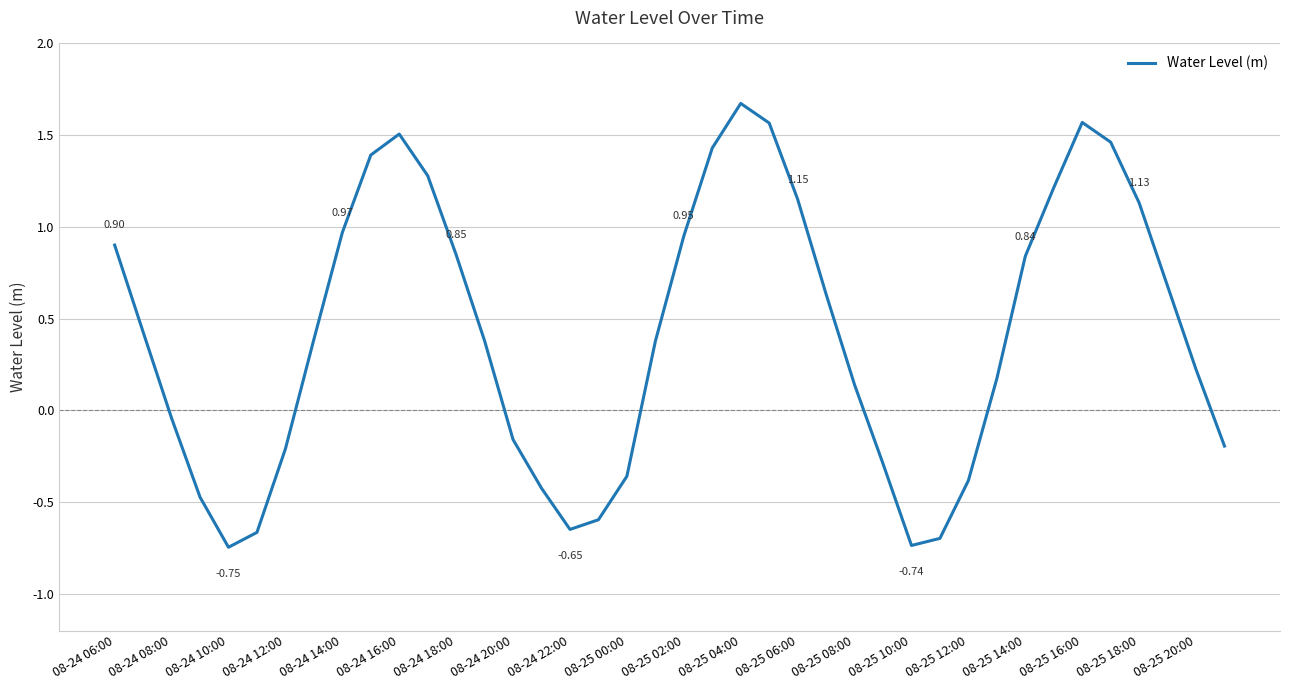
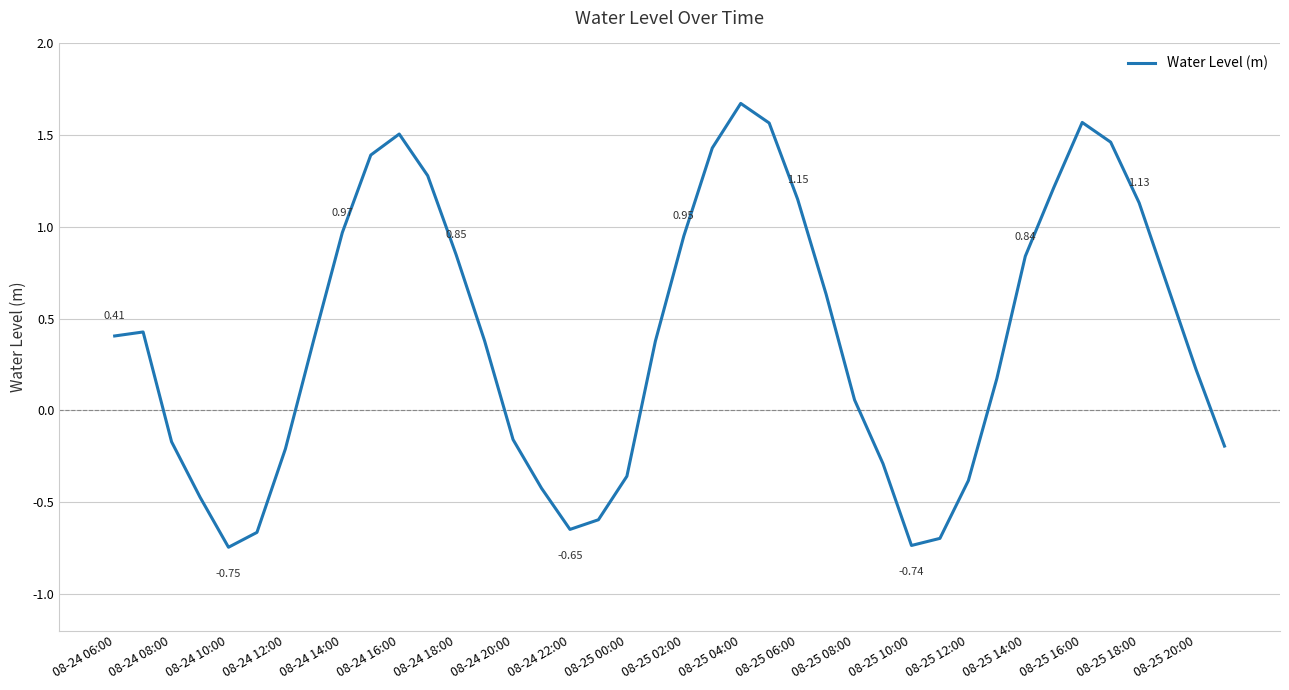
  {
-   "08-24 06:00": 0.90,
-   "08-24 08:00": -0.04,
+   "08-24 06:00": 0.41,
+   "08-24 08:00": -0.17,
    "08-24 10:00": -0.75,
    "08-24 14:00": 0.97,
    "08-24 18:00": 0.85,
    "08-24 22:00": -0.65,
    "08-25 02:00": 0.95,
    "08-25 06:00": 1.15,
-   "08-25 08:00": 0.14,
+   "08-25 08:00": 0.06,
    "08-25 10:00": -0.74,
    "08-25 14:00": 0.84,
    "08-25 18:00": 1.13
  }
